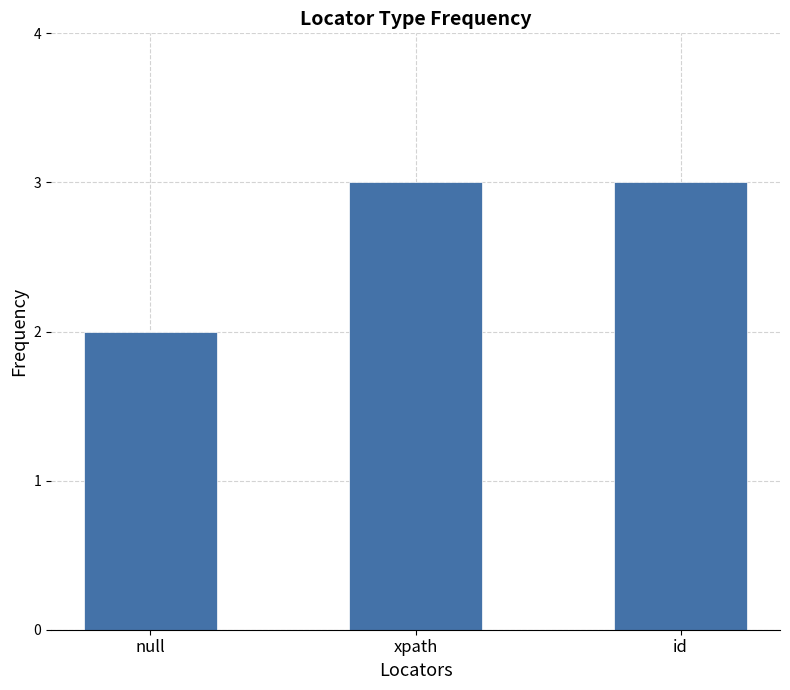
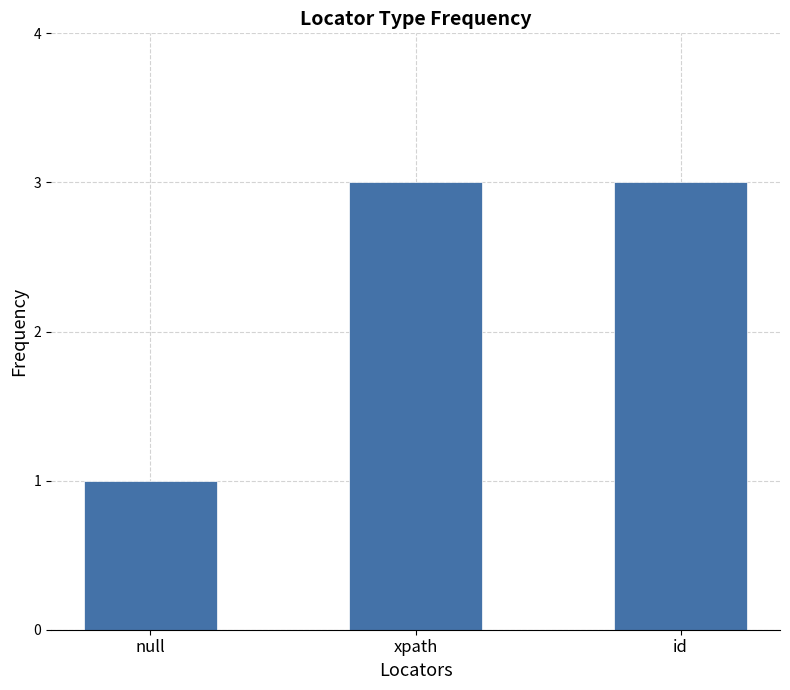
  {
-   "null": 2,
+   "null": 1,
    "xpath": 3,
    "id": 3
  }
